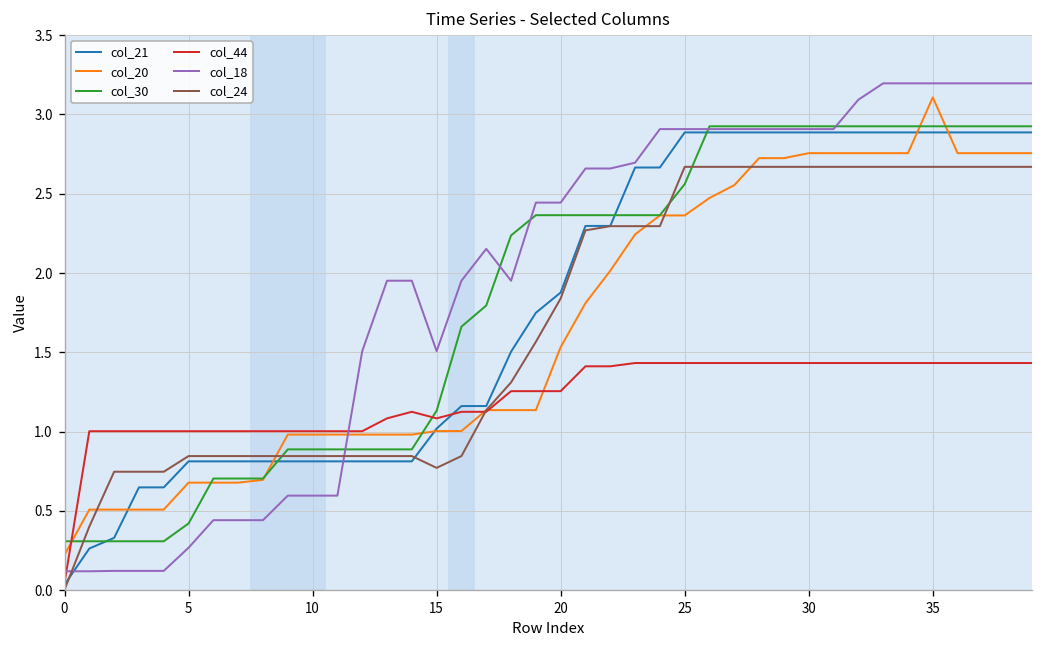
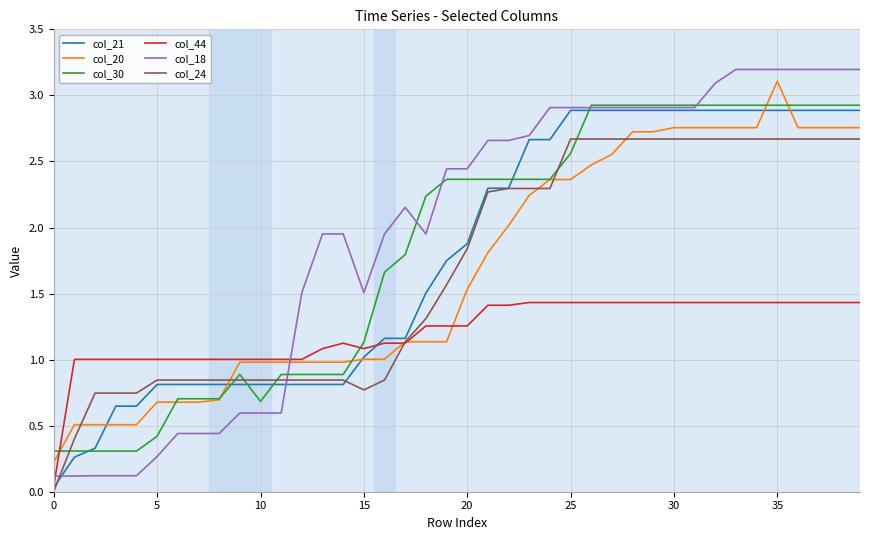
  {
    "col_21": {
      "5": 0.81,
      "10": 0.81,
      "20": 1.88,
      "25": 2.89,
      "30": 2.89,
      "35": 2.89
    },
    "col_20": {
      "0": 0.22,
      "5": 0.68,
      "10": 0.98,
      "20": 1.53,
      "25": 2.36,
      "30": 2.76,
      "35": 3.11
    },
    "col_30": {
      "0": 0.31,
      "5": 0.42,
-     "10": 0.89,
+     "10": 0.68,
      "15": 1.13,
      "20": 2.36,
      "25": 2.56,
      "35": 2.93
    },
    "col_44": {
      "5": 1.00,
      "10": 1.00,
      "15": 1.08,
      "20": 1.25,
      "25": 1.43,
      "30": 1.43,
      "35": 1.43
    },
    "col_18": {
      "0": 0.12,
      "5": 0.27,
      "10": 0.60,
      "15": 1.51,
      "20": 2.44,
      "25": 2.91,
      "35": 3.20
    },
    "col_24": {
      "0": 0.00,
      "5": 0.85,
      "10": 0.85,
      "15": 0.77,
      "20": 1.84,
      "25": 2.67,
      "30": 2.67,
      "35": 2.67
    }
  }
